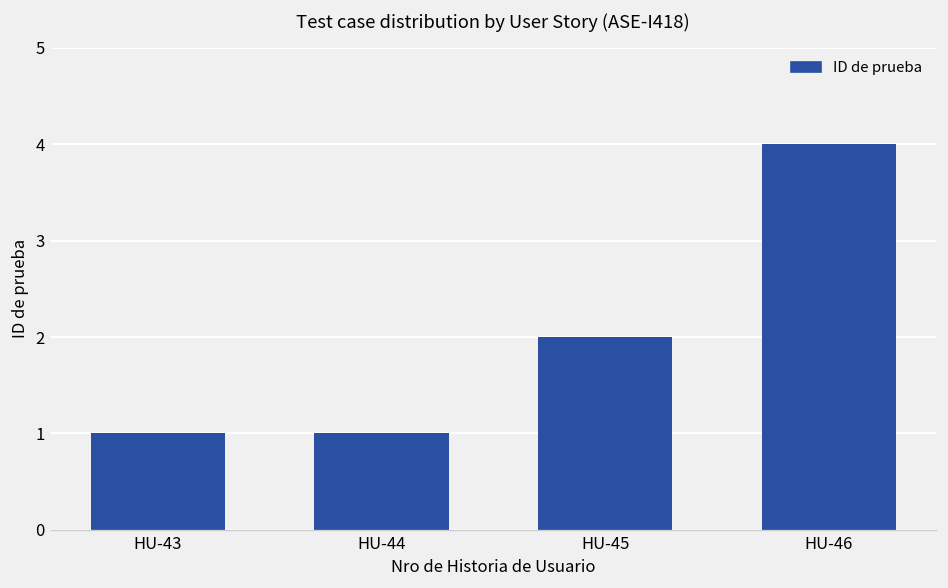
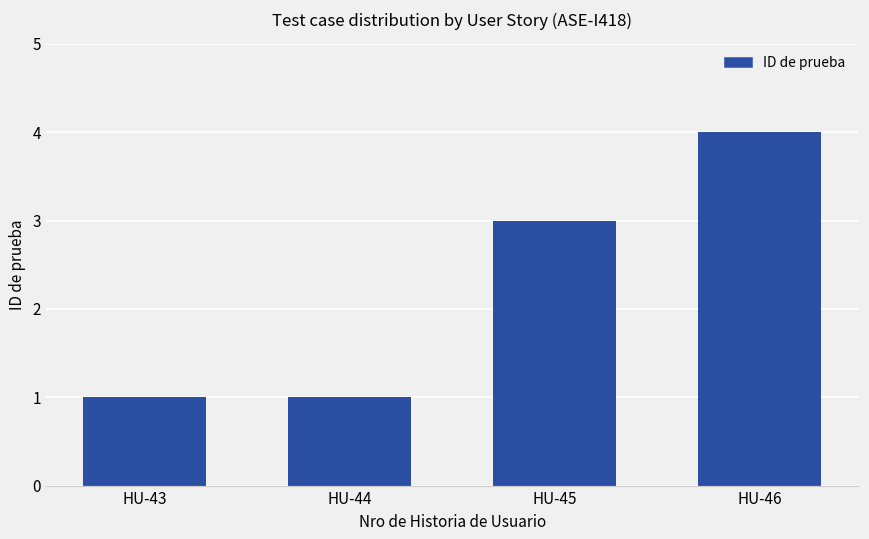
  {
    "HU-43": 1,
    "HU-44": 1,
-   "HU-45": 2,
+   "HU-45": 3,
    "HU-46": 4
  }
